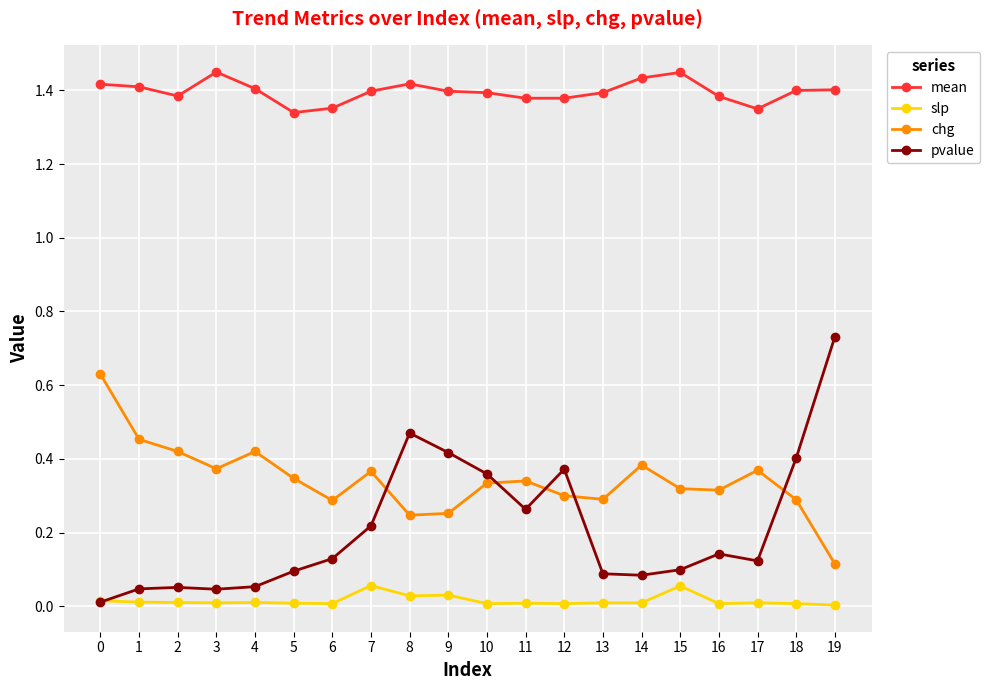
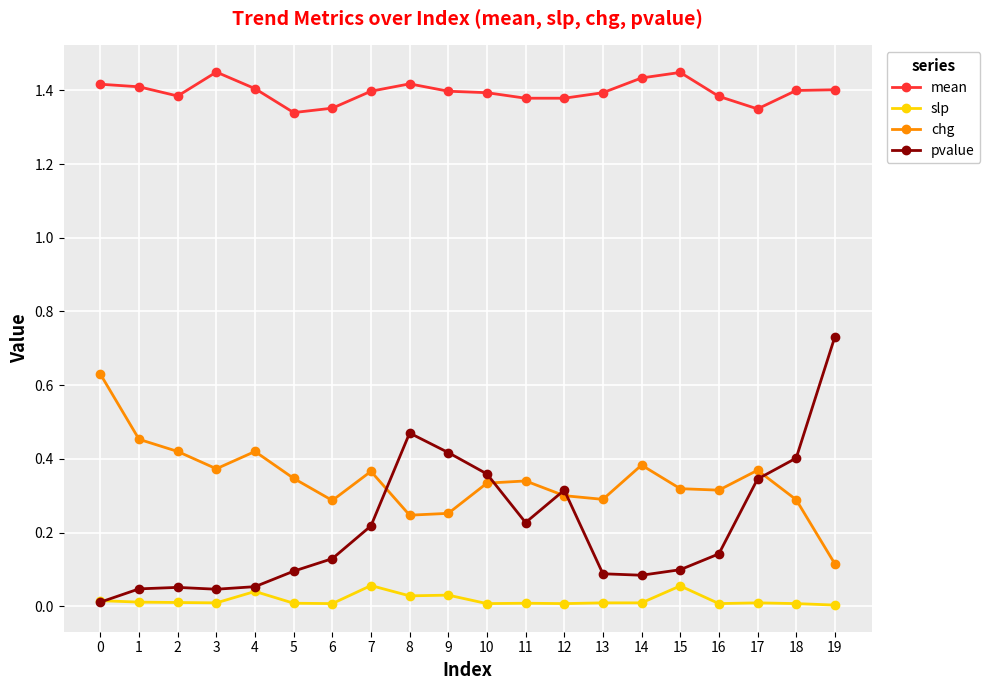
  {
    "mean": {
      "0": 1.42,
      "1": 1.41,
      "2": 1.39,
      "3": 1.45,
      "4": 1.41,
      "5": 1.34,
      "6": 1.35,
      "7": 1.40,
      "8": 1.42,
      "9": 1.40,
      "10": 1.39,
      "11": 1.38,
      "12": 1.38,
      "13": 1.39,
      "14": 1.43,
      "15": 1.45,
      "16": 1.38,
      "17": 1.35,
      "18": 1.40,
      "19": 1.40
    },
    "slp": {
      "1": 0.01,
      "2": 0.01,
      "3": 0.01,
-     "4": 0.01,
+     "4": 0.04,
      "5": 0.01,
      "6": 0.01,
      "7": 0.06,
      "8": 0.03,
      "9": 0.03,
      "10": 0.01,
      "11": 0.01,
      "12": 0.01,
      "13": 0.01,
      "14": 0.01,
      "15": 0.06,
      "16": 0.01,
      "17": 0.01,
      "18": 0.01,
      "19": 0.00
    },
    "chg": {
      "0": 0.63,
      "1": 0.45,
      "2": 0.42,
      "3": 0.37,
      "4": 0.42,
      "5": 0.35,
      "6": 0.29,
      "7": 0.37,
      "8": 0.25,
      "9": 0.25,
      "10": 0.33,
      "11": 0.34,
      "12": 0.30,
      "13": 0.29,
      "14": 0.38,
      "15": 0.32,
      "16": 0.32,
      "17": 0.37,
      "18": 0.29,
      "19": 0.12
    },
    "pvalue": {
      "1": 0.05,
      "2": 0.05,
      "3": 0.05,
      "4": 0.05,
      "5": 0.10,
      "6": 0.13,
      "7": 0.22,
      "8": 0.47,
      "9": 0.42,
      "10": 0.36,
-     "11": 0.26,
-     "12": 0.37,
+     "11": 0.23,
+     "12": 0.32,
      "13": 0.09,
      "14": 0.08,
      "15": 0.10,
      "16": 0.14,
-     "17": 0.12,
+     "17": 0.35,
      "18": 0.40,
      "19": 0.73
    }
  }
